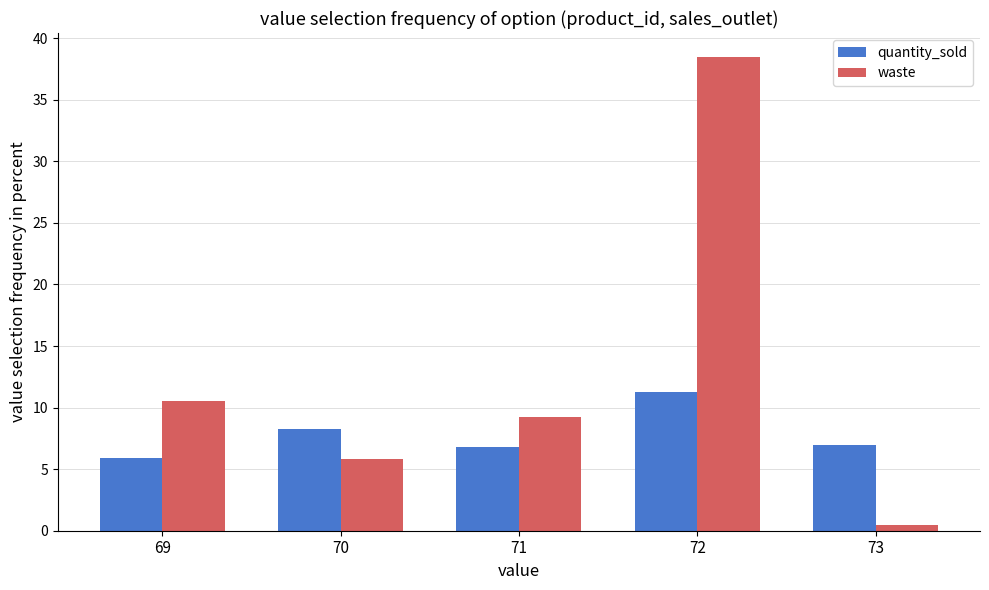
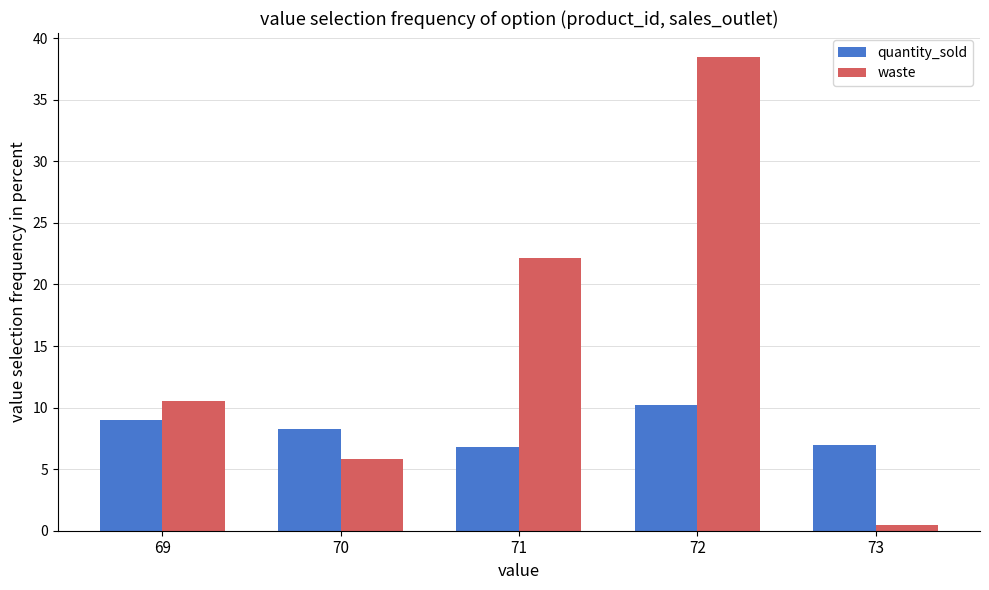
  {
    "quantity_sold": {
-     "69": 5.9,
+     "69": 9.0,
      "70": 8.3,
      "71": 6.8,
-     "72": 11.3,
+     "72": 10.2,
      "73": 7.0
    },
    "waste": {
      "69": 10.5,
      "70": 5.8,
-     "71": 9.3,
+     "71": 22.2,
      "72": 38.5,
      "73": 0.4
    }
  }
